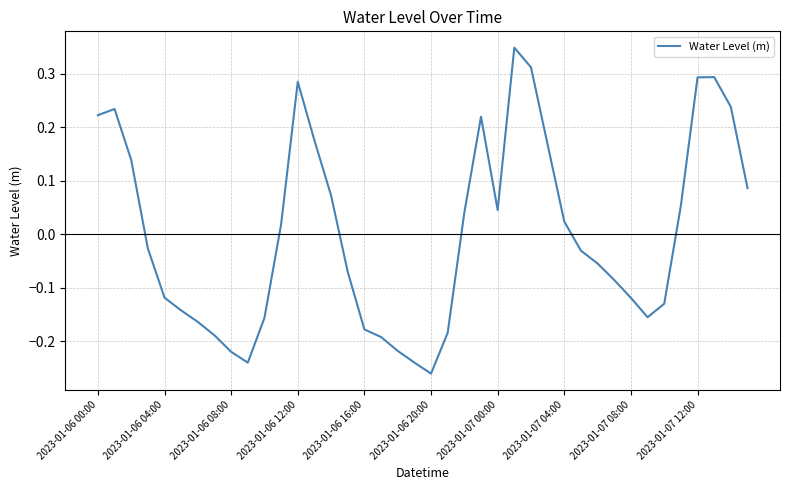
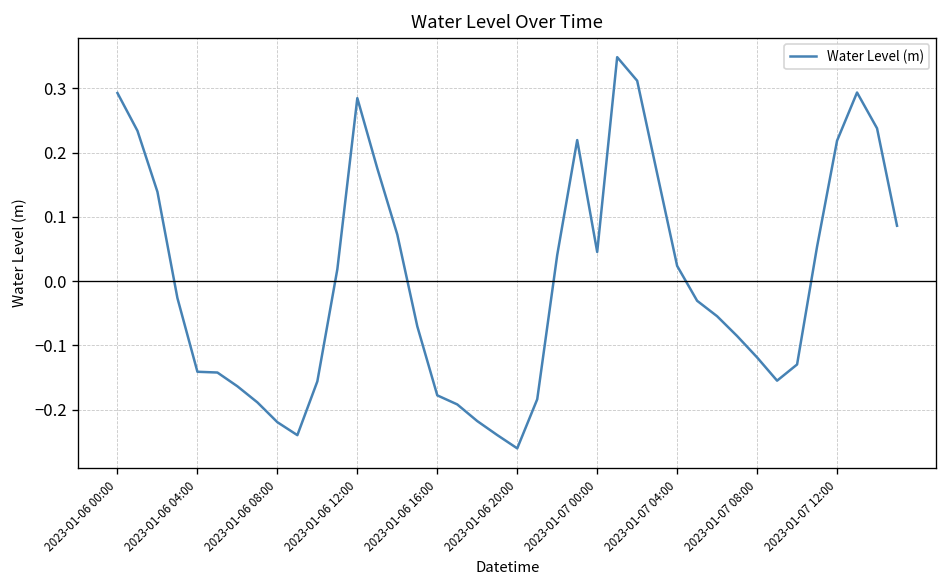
  {
-   "2023-01-06 00:00": 0.22,
-   "2023-01-06 04:00": -0.12,
+   "2023-01-06 00:00": 0.29,
+   "2023-01-06 04:00": -0.14,
    "2023-01-06 08:00": -0.22,
    "2023-01-06 12:00": 0.28,
    "2023-01-06 16:00": -0.18,
    "2023-01-06 20:00": -0.26,
    "2023-01-07 00:00": 0.05,
    "2023-01-07 04:00": 0.02,
    "2023-01-07 08:00": -0.12,
-   "2023-01-07 12:00": 0.29
+   "2023-01-07 12:00": 0.22
  }
